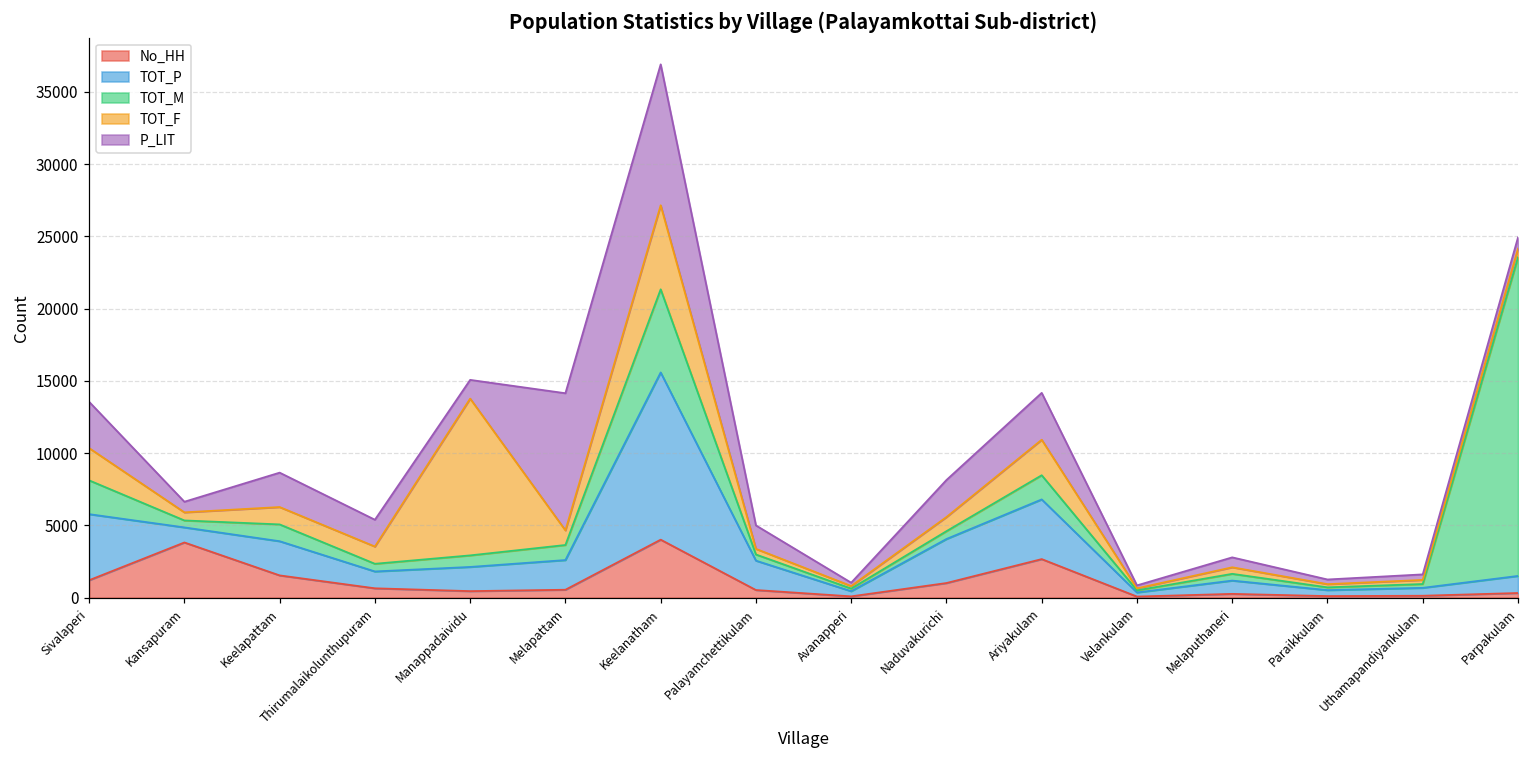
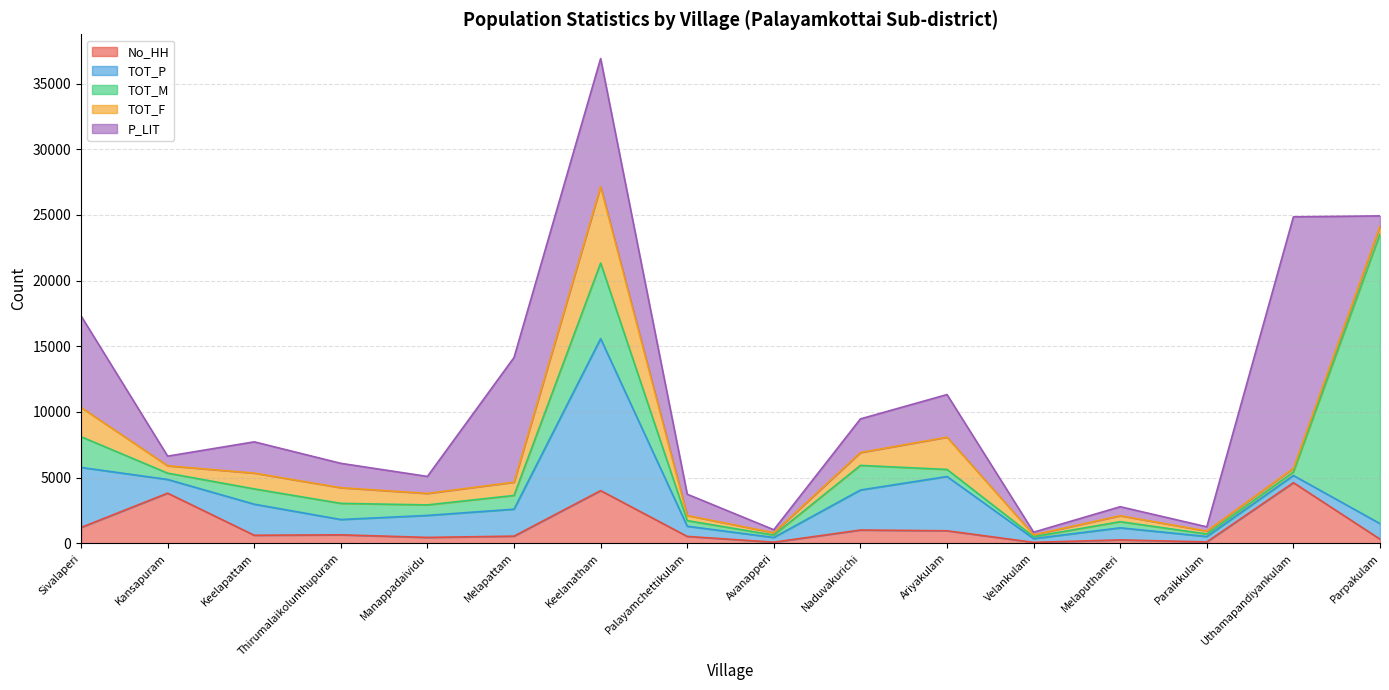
  {
    "No_HH": {
      "Sivalaperi": 1200,
      "Kansapuram": 3800,
-     "Keelapattam": 1500,
+     "Keelapattam": 600,
      "Thirumalaikolunthupuram": 600,
      "Manappadaividu": 500,
      "Melapattam": 500,
      "Keelanatham": 4000,
      "Palayamchettikulam": 500,
      "Avanapperi": 100,
      "Naduvakurichi": 1000,
-     "Ariyakulam": 2700,
+     "Ariyakulam": 1000,
      "Velankulam": 100,
      "Melaputhaneri": 300,
      "Paraikkulam": 100,
-     "Uthamapandiyankulam": 100,
+     "Uthamapandiyankulam": 4600,
      "Parpakulam": 300
    },
    "TOT_P": {
      "Sivalaperi": 4600,
      "Kansapuram": 1000,
      "Keelapattam": 2400,
      "Thirumalaikolunthupuram": 1200,
      "Manappadaividu": 1700,
      "Melapattam": 2100,
      "Keelanatham": 11600,
-     "Palayamchettikulam": 2000,
+     "Palayamchettikulam": 800,
      "Naduvakurichi": 3000,
      "Ariyakulam": 4100,
      "Melaputhaneri": 900,
      "Uthamapandiyankulam": 500,
      "Parpakulam": 1200
    },
    "TOT_M": {
      "Sivalaperi": 2300,
      "Kansapuram": 500,
      "Keelapattam": 1200,
-     "Thirumalaikolunthupuram": 500,
+     "Thirumalaikolunthupuram": 1200,
      "Manappadaividu": 800,
      "Melapattam": 1000,
      "Keelanatham": 5800,
      "Palayamchettikulam": 400,
-     "Naduvakurichi": 500,
-     "Ariyakulam": 1700,
+     "Naduvakurichi": 1900,
+     "Ariyakulam": 500,
      "Melaputhaneri": 500,
      "Uthamapandiyankulam": 300,
      "Parpakulam": 22000
    },
    "TOT_F": {
      "Sivalaperi": 2200,
      "Kansapuram": 600,
      "Keelapattam": 1200,
      "Thirumalaikolunthupuram": 1200,
-     "Manappadaividu": 10900,
+     "Manappadaividu": 900,
      "Melapattam": 1000,
      "Keelanatham": 5800,
      "Palayamchettikulam": 400,
      "Naduvakurichi": 1000,
      "Ariyakulam": 2500,
      "Melaputhaneri": 500,
      "Paraikkulam": 200,
      "Uthamapandiyankulam": 300,
      "Parpakulam": 600
    },
    "P_LIT": {
-     "Sivalaperi": 3200,
+     "Sivalaperi": 7000,
      "Kansapuram": 700,
      "Keelapattam": 2400,
      "Thirumalaikolunthupuram": 1900,
      "Manappadaividu": 1300,
      "Melapattam": 9500,
      "Keelanatham": 9800,
      "Palayamchettikulam": 1600,
      "Avanapperi": 200,
      "Naduvakurichi": 2600,
      "Ariyakulam": 3200,
      "Velankulam": 200,
      "Melaputhaneri": 700,
      "Paraikkulam": 300,
-     "Uthamapandiyankulam": 400,
+     "Uthamapandiyankulam": 19100,
      "Parpakulam": 800
    }
  }
